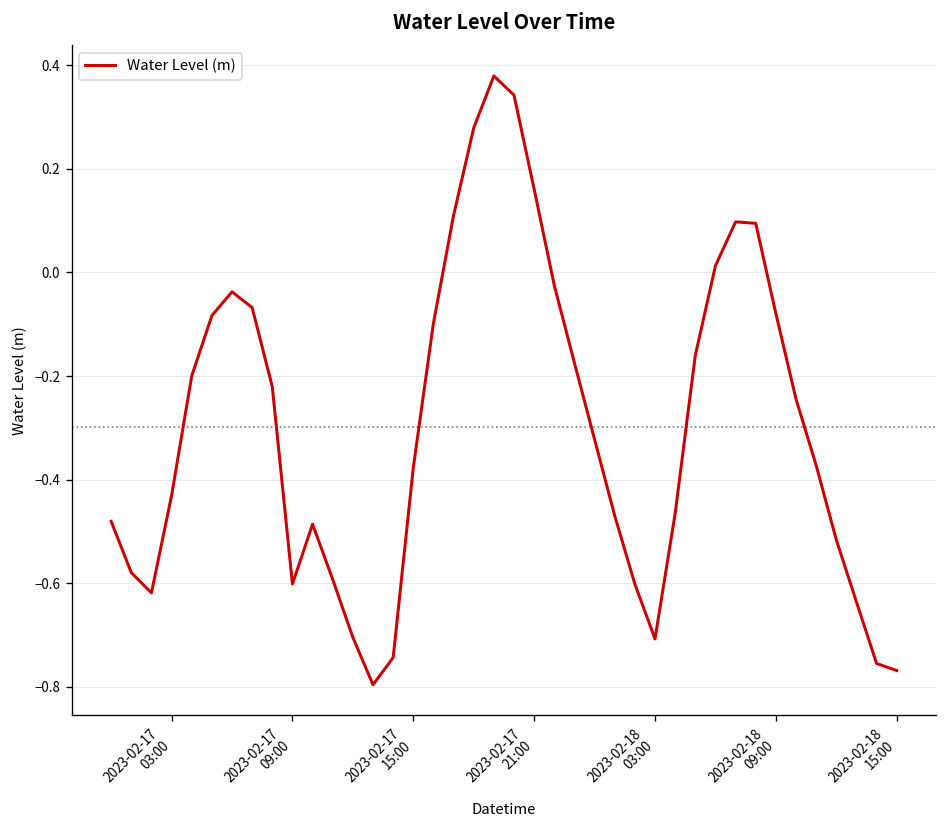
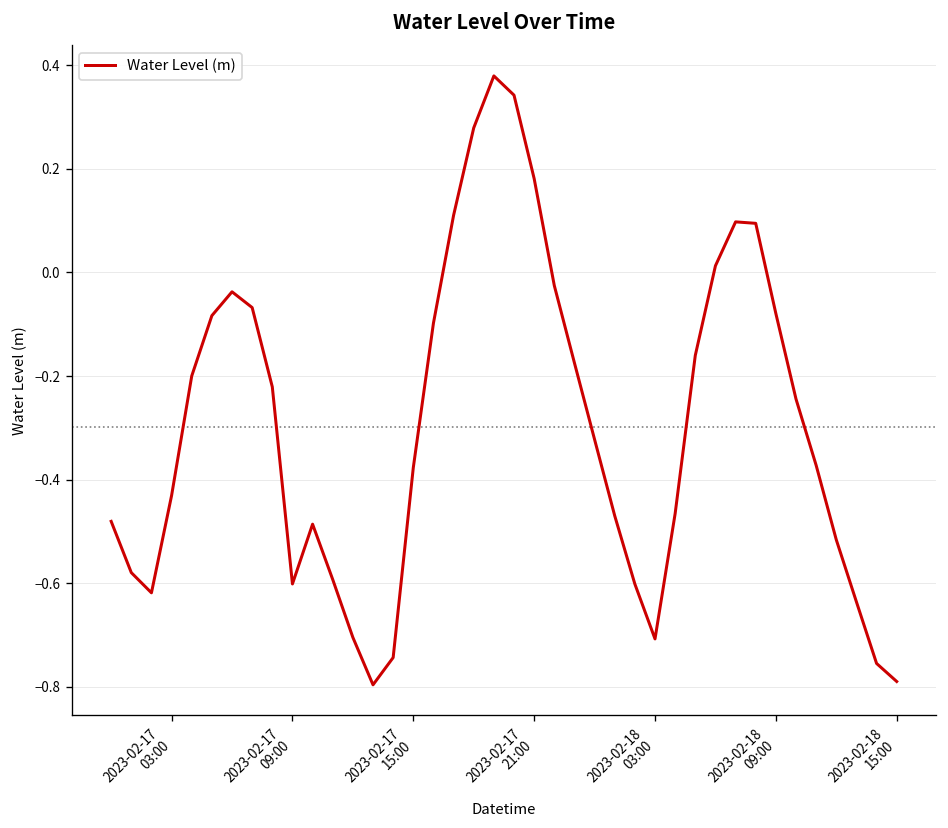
  {
    "2023-02-17 03:00": -0.43,
    "2023-02-17 09:00": -0.60,
    "2023-02-17 15:00": -0.38,
-   "2023-02-17 21:00": 0.16,
+   "2023-02-17 21:00": 0.18,
    "2023-02-18 03:00": -0.71,
    "2023-02-18 09:00": -0.08,
-   "2023-02-18 15:00": -0.77
+   "2023-02-18 15:00": -0.79
  }
